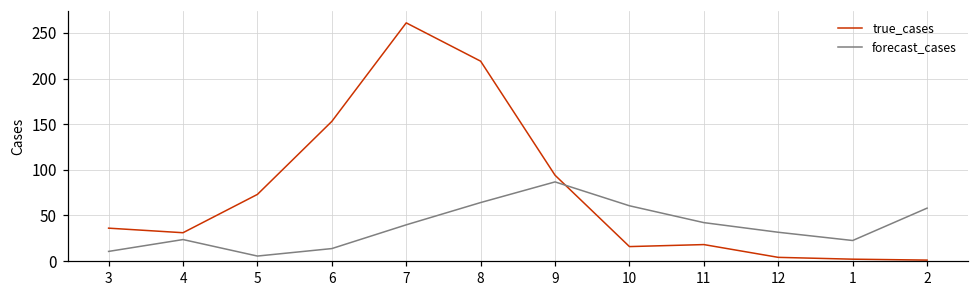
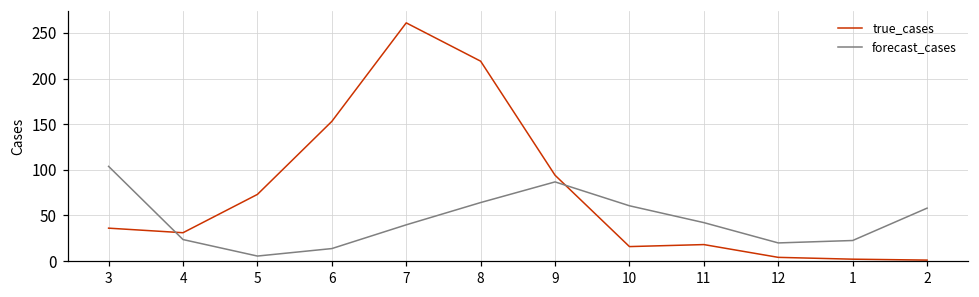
  {
    "true_cases": {
      "3": 40,
      "4": 30,
      "5": 70,
      "6": 150,
      "7": 260,
      "8": 220,
      "9": 90,
      "10": 20,
      "11": 20,
      "12": 0,
      "1": 0,
      "2": 0
    },
    "forecast_cases": {
-     "3": 10,
+     "3": 100,
      "4": 20,
      "5": 10,
      "6": 10,
      "7": 40,
      "8": 60,
      "9": 90,
      "10": 60,
      "11": 40,
-     "12": 30,
+     "12": 20,
      "1": 20,
      "2": 60
    }
  }
